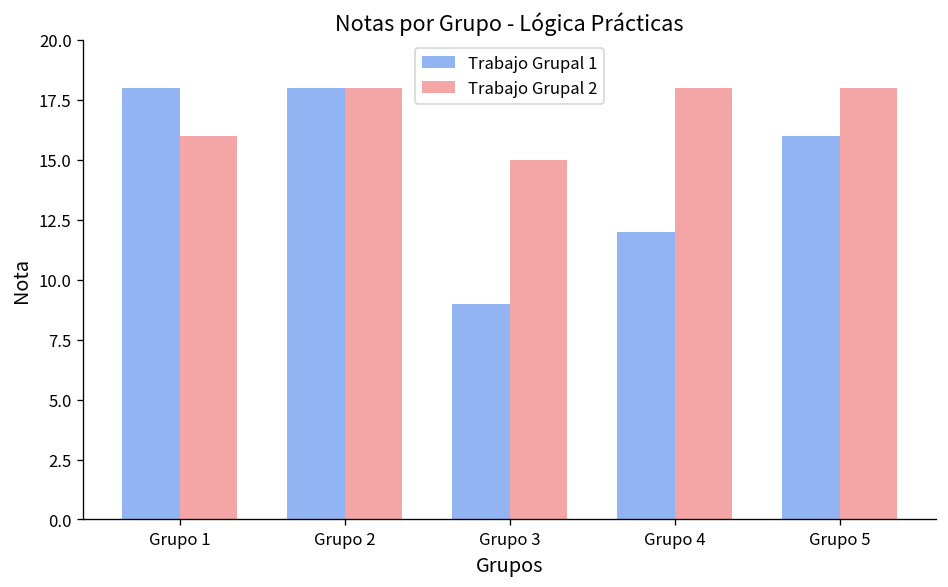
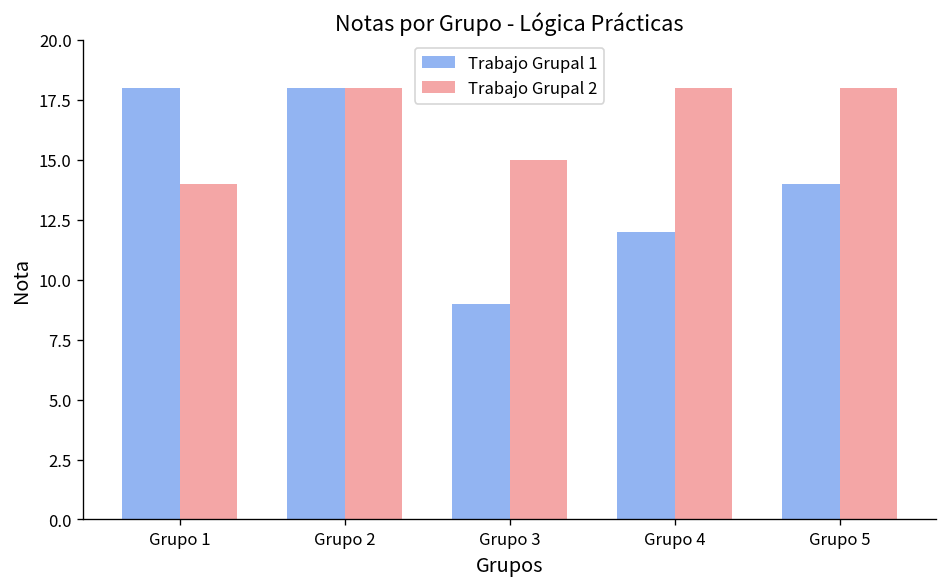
  {
    "Trabajo Grupal 1": {
      "Grupo 1": 18,
      "Grupo 2": 18,
      "Grupo 3": 9,
      "Grupo 4": 12,
-     "Grupo 5": 16
+     "Grupo 5": 14
    },
    "Trabajo Grupal 2": {
-     "Grupo 1": 16,
+     "Grupo 1": 14,
      "Grupo 2": 18,
      "Grupo 3": 15,
      "Grupo 4": 18,
      "Grupo 5": 18
    }
  }
